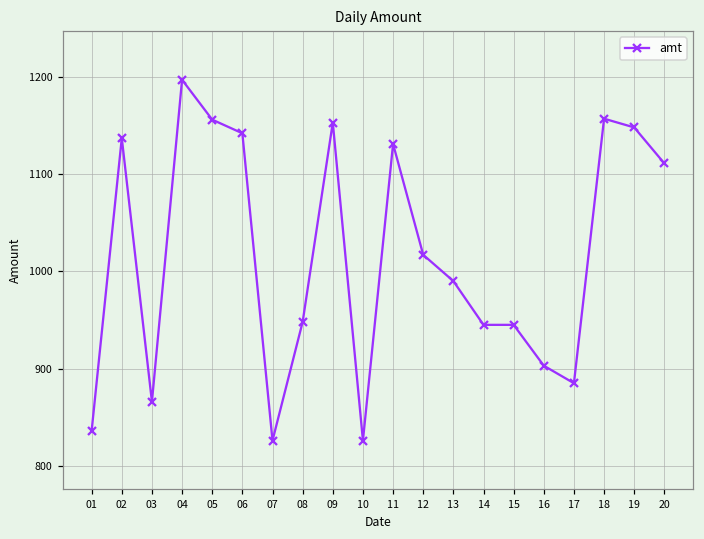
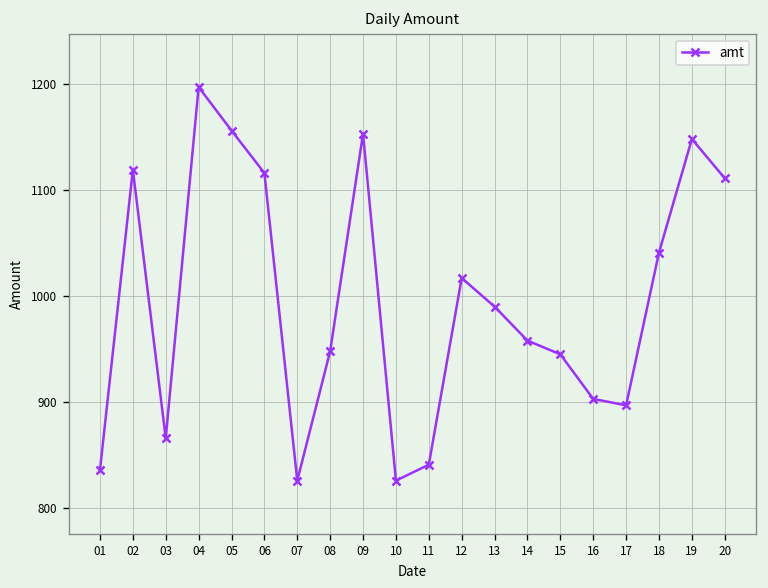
  {
    "01": 840,
-   "02": 1140,
+   "02": 1120,
    "03": 870,
    "04": 1200,
    "05": 1160,
-   "06": 1140,
+   "06": 1120,
    "07": 830,
    "08": 950,
    "09": 1150,
    "10": 830,
-   "11": 1130,
+   "11": 840,
    "12": 1020,
    "13": 990,
-   "14": 950,
+   "14": 960,
    "15": 950,
    "16": 900,
-   "17": 890,
-   "18": 1160,
+   "17": 900,
+   "18": 1040,
    "19": 1150,
    "20": 1110
  }
